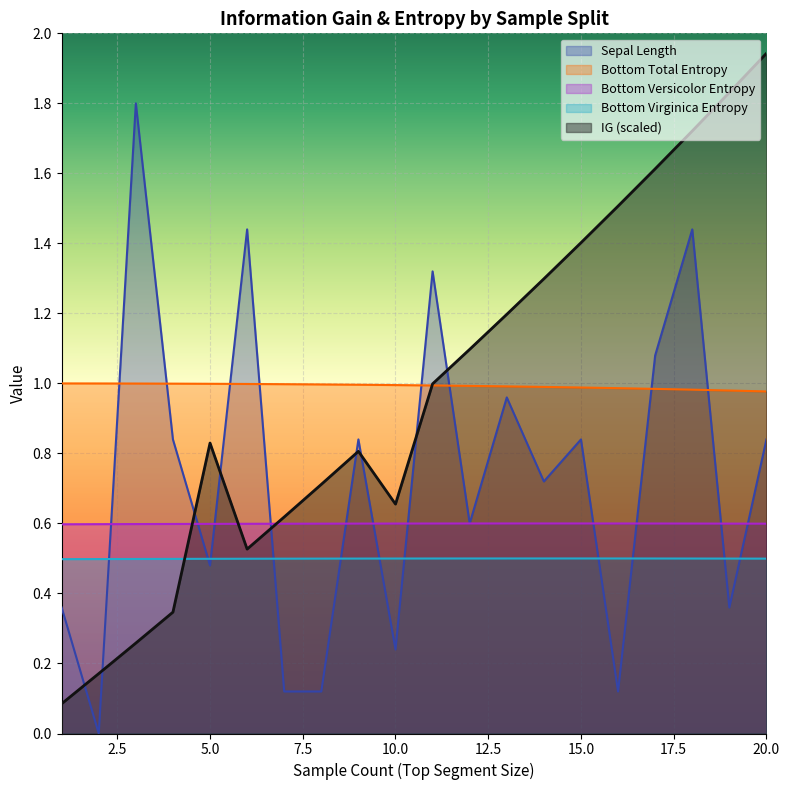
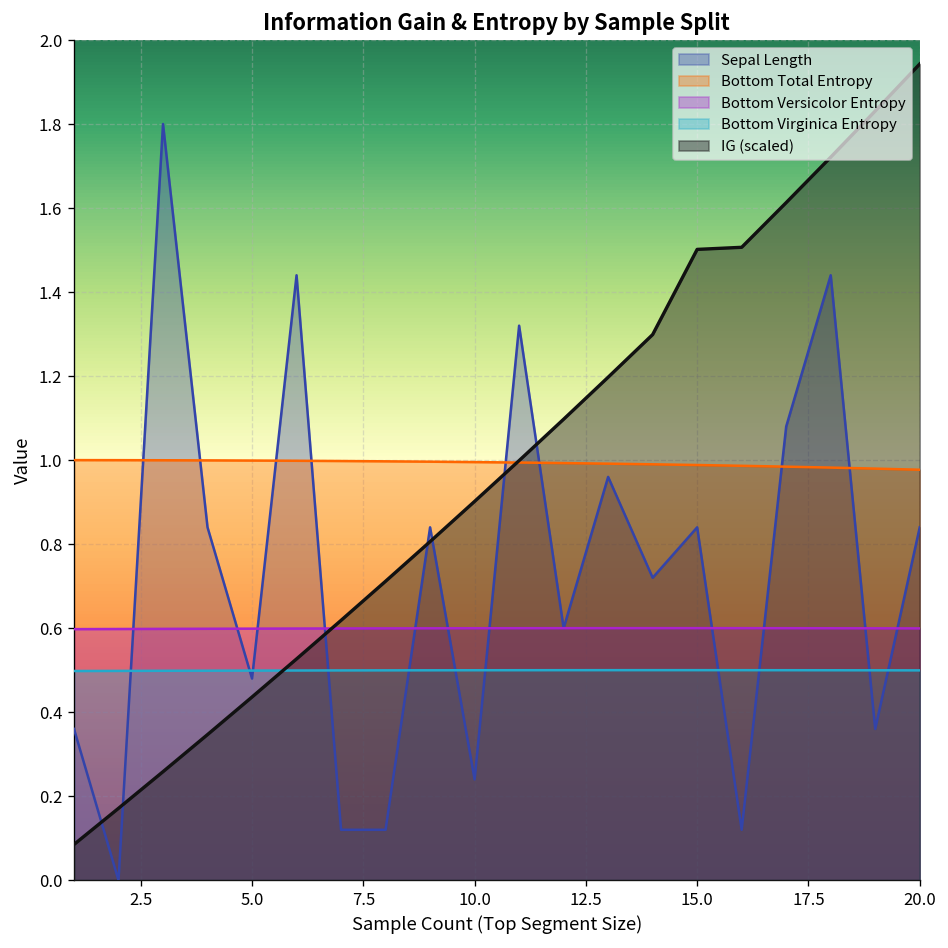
  {
    "Bottom Total Entropy": {
      "5.0": 1.00,
      "10.0": 1.00,
      "15.0": 0.99,
      "20.0": 0.98
    },
    "Bottom Versicolor Entropy": {
      "5.0": 0.60,
      "10.0": 0.60,
      "15.0": 0.60,
      "20.0": 0.60
    },
    "IG (scaled)": {
-     "5.0": 0.83,
-     "10.0": 0.66,
-     "15.0": 1.40,
+     "5.0": 0.44,
+     "10.0": 0.90,
+     "15.0": 1.50,
      "20.0": 1.94
    }
  }
